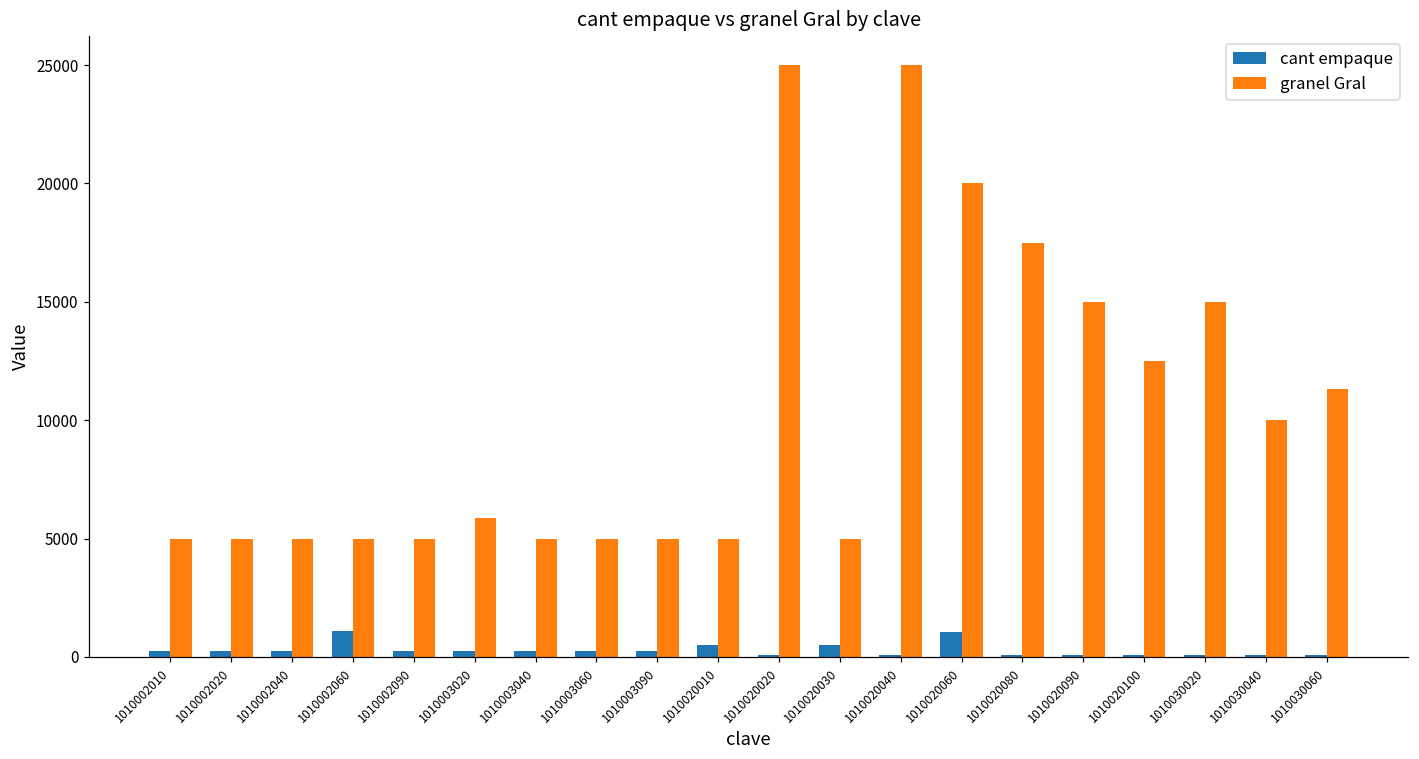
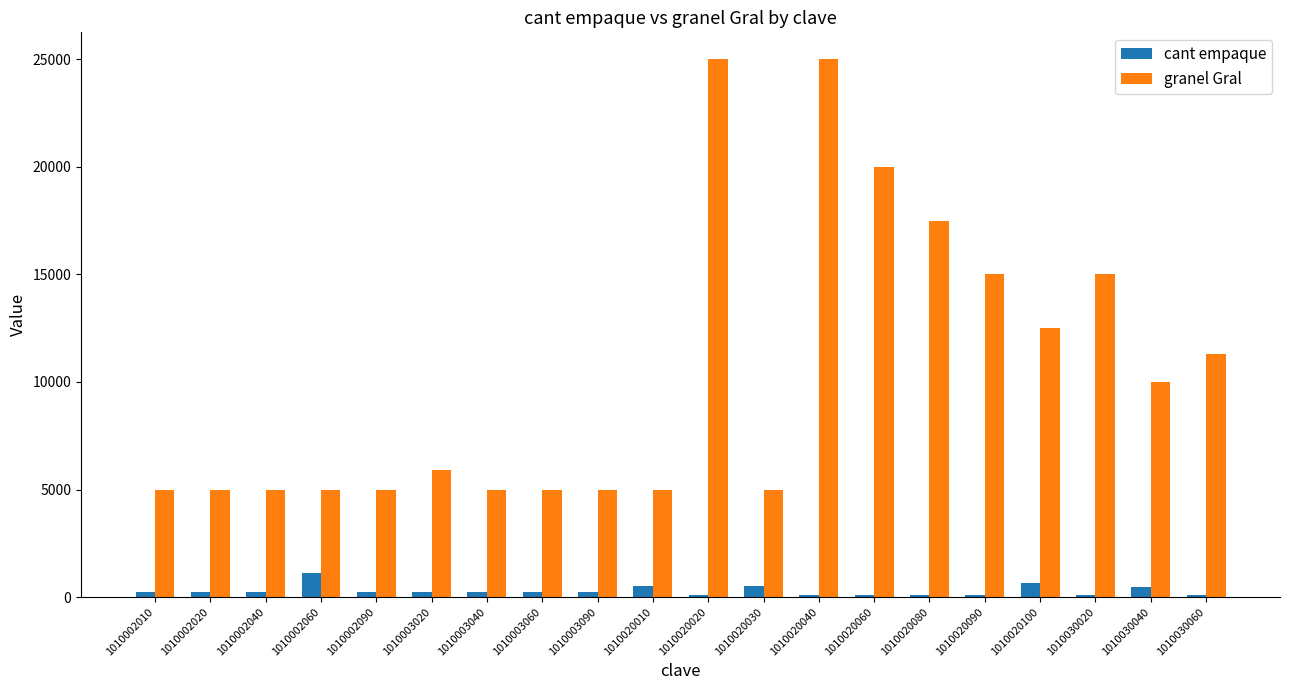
  {
    "cant empaque": {
      "1010002010": 300,
      "1010002020": 300,
      "1010002040": 300,
      "1010002060": 1100,
      "1010002090": 300,
      "1010003020": 300,
      "1010003040": 300,
      "1010003060": 300,
      "1010003090": 300,
      "1010020010": 500,
      "1010020030": 500,
-     "1010020060": 1000,
-     "1010020100": 100,
-     "1010030040": 100
+     "1010020060": 100,
+     "1010020100": 700,
+     "1010030040": 500
    },
    "granel Gral": {
      "1010002010": 5000,
      "1010002020": 5000,
      "1010002040": 5000,
      "1010002060": 5000,
      "1010002090": 5000,
      "1010003020": 5900,
      "1010003040": 5000,
      "1010003060": 5000,
      "1010003090": 5000,
      "1010020010": 5000,
      "1010020020": 25000,
      "1010020030": 5000,
      "1010020040": 25000,
      "1010020060": 20000,
      "1010020080": 17500,
      "1010020090": 15000,
      "1010020100": 12500,
      "1010030020": 15000,
      "1010030040": 10000,
      "1010030060": 11300
    }
  }
